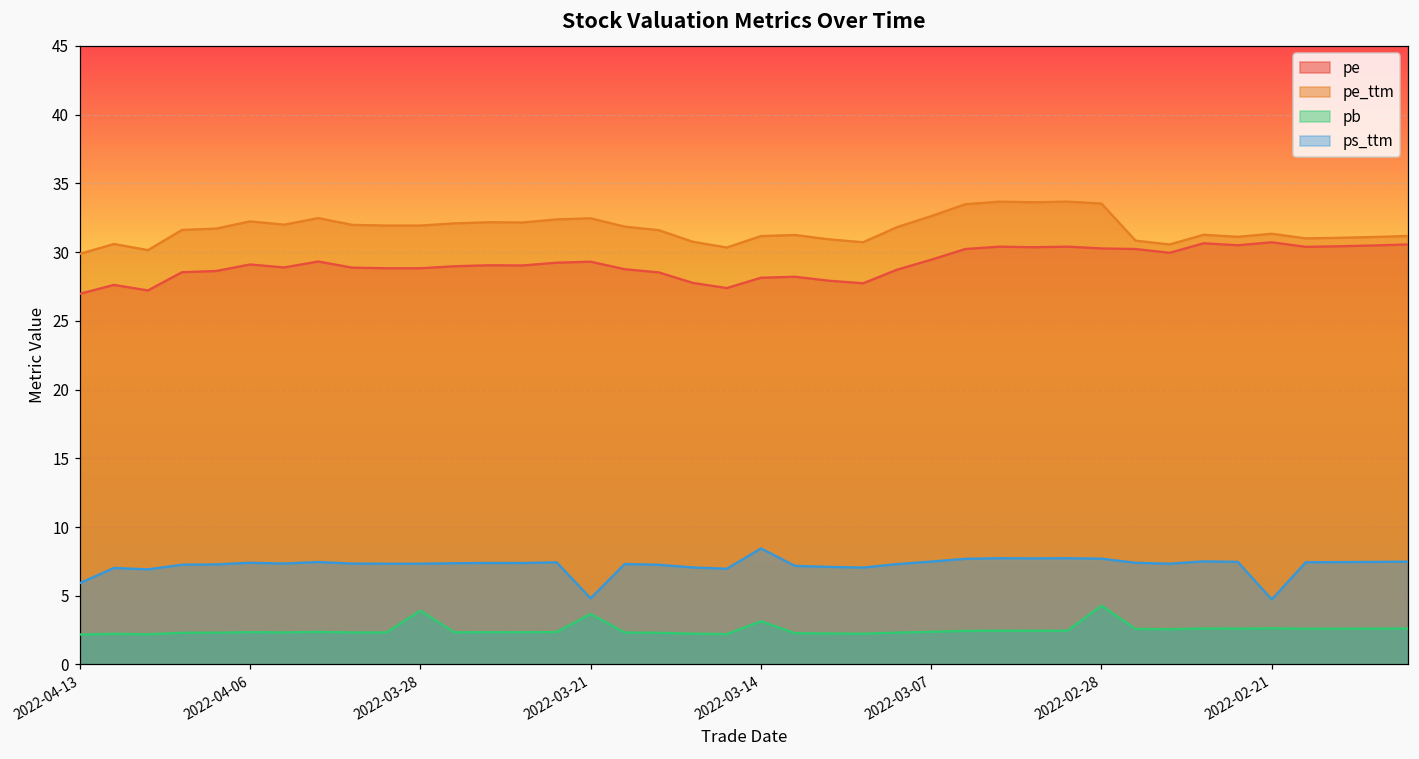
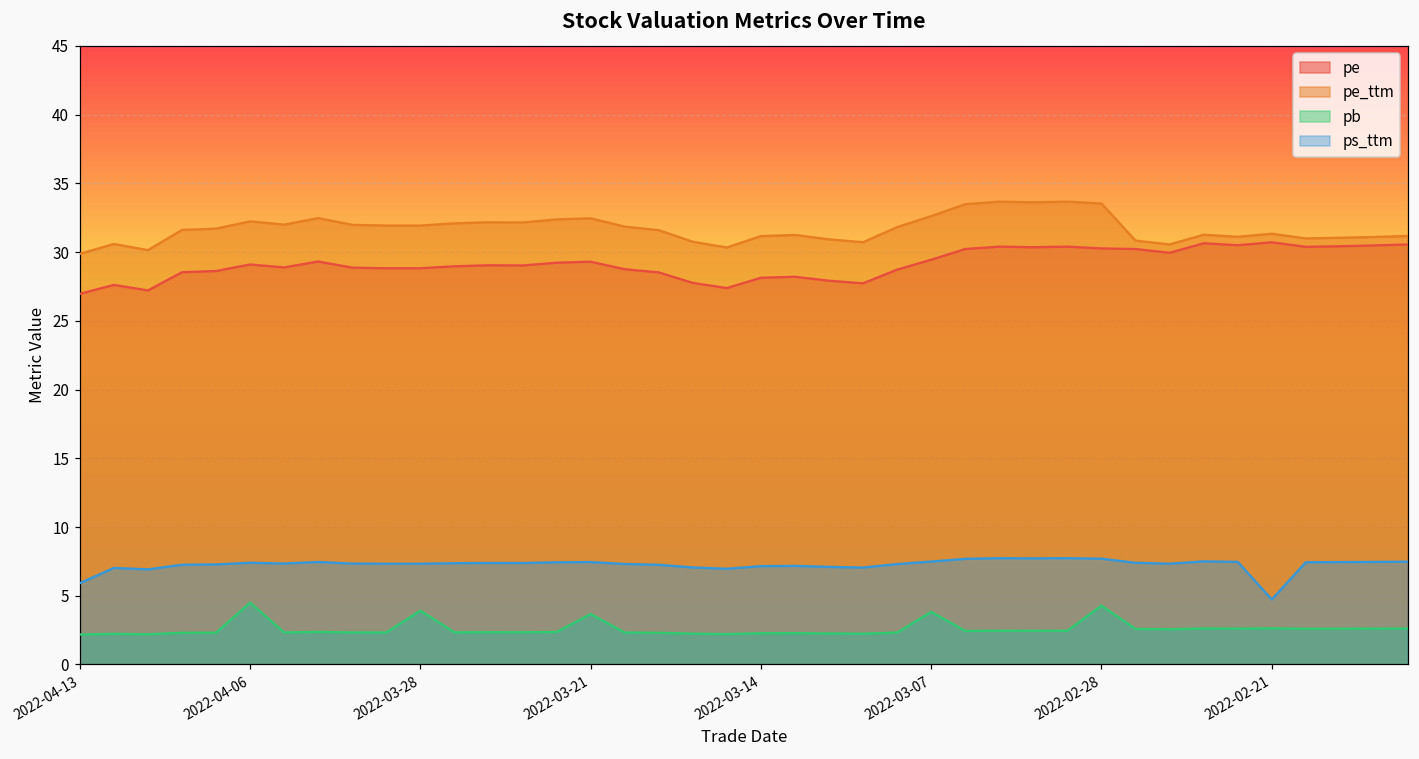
  {
    "pb": {
      "2022-04-13": 2.2,
-     "2022-04-06": 2.4,
+     "2022-04-06": 4.5,
      "2022-03-28": 3.9,
      "2022-03-21": 3.7,
-     "2022-03-14": 3.1,
-     "2022-03-07": 2.4,
+     "2022-03-14": 2.3,
+     "2022-03-07": 3.8,
      "2022-02-28": 4.3,
      "2022-02-21": 2.6
    },
    "ps_ttm": {
      "2022-04-13": 5.9,
      "2022-04-06": 7.4,
      "2022-03-28": 7.3,
-     "2022-03-21": 4.8,
-     "2022-03-14": 8.4,
+     "2022-03-21": 7.5,
+     "2022-03-14": 7.2,
      "2022-03-07": 7.5,
      "2022-02-28": 7.7,
      "2022-02-21": 4.7
    }
  }
